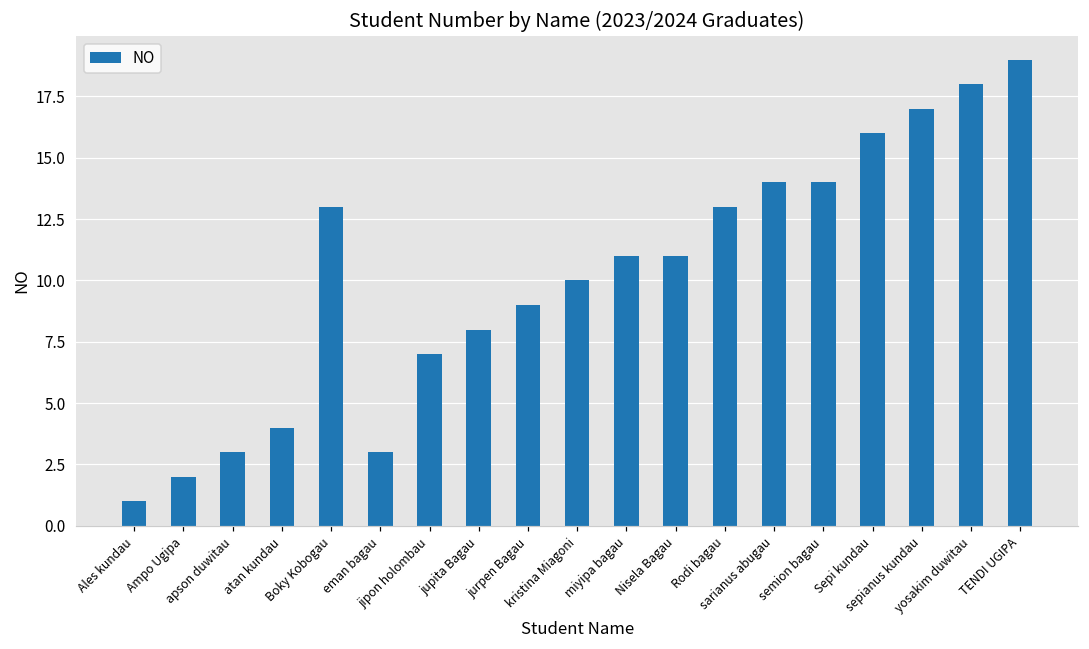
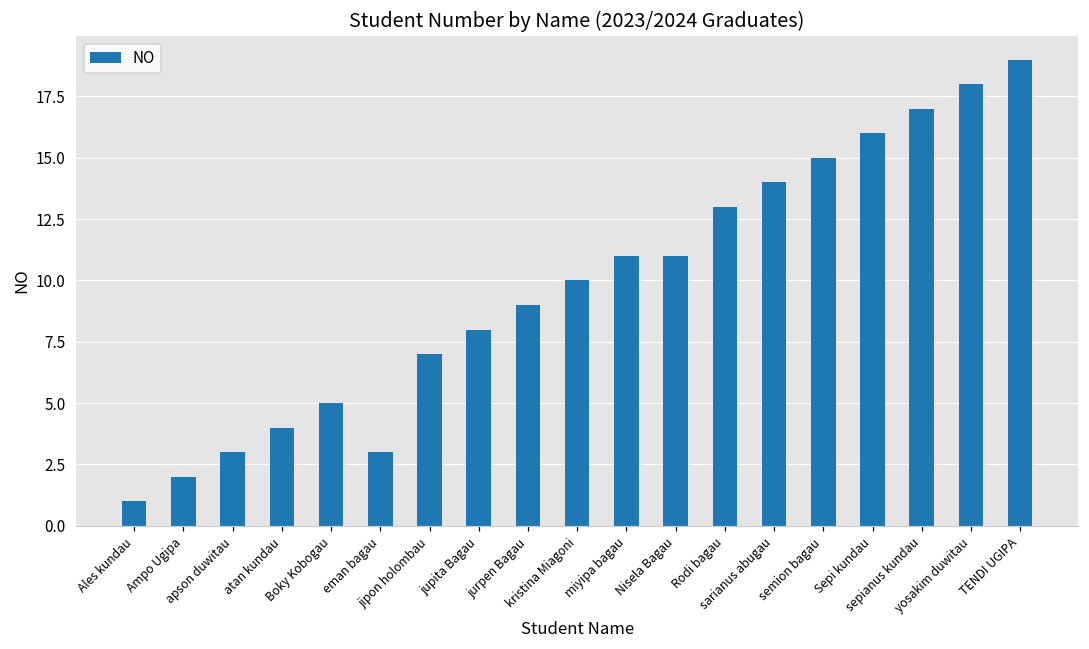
  {
    "Ales kundau": 1,
    "Ampo Ugipa": 2,
    "apson duwitau": 3,
    "atan kundau": 4,
-   "Boky Kobogau": 13,
+   "Boky Kobogau": 5,
    "eman bagau": 3,
    "jipon holombau": 7,
    "jupita Bagau": 8,
    "jurpen Bagau": 9,
    "kristina Miagoni": 10,
    "miyipa bagau": 11,
    "Nisela Bagau": 11,
    "Rodi bagau": 13,
    "sarianus abugau": 14,
-   "semion bagau": 14,
+   "semion bagau": 15,
    "Sepi kundau": 16,
    "sepianus kundau": 17,
    "yosakim duwitau": 18,
    "TENDI UGIPA": 19
  }
